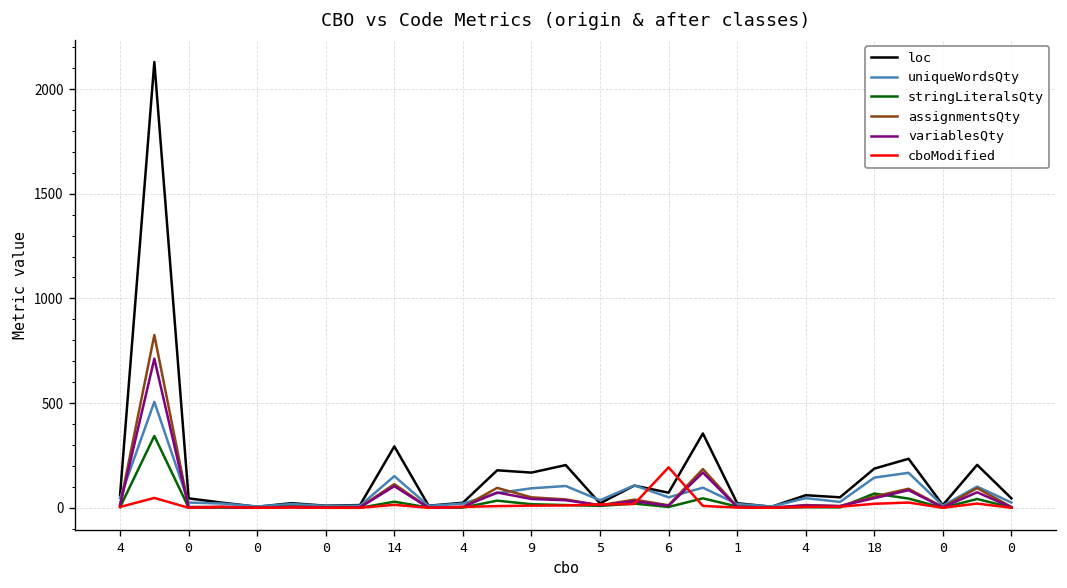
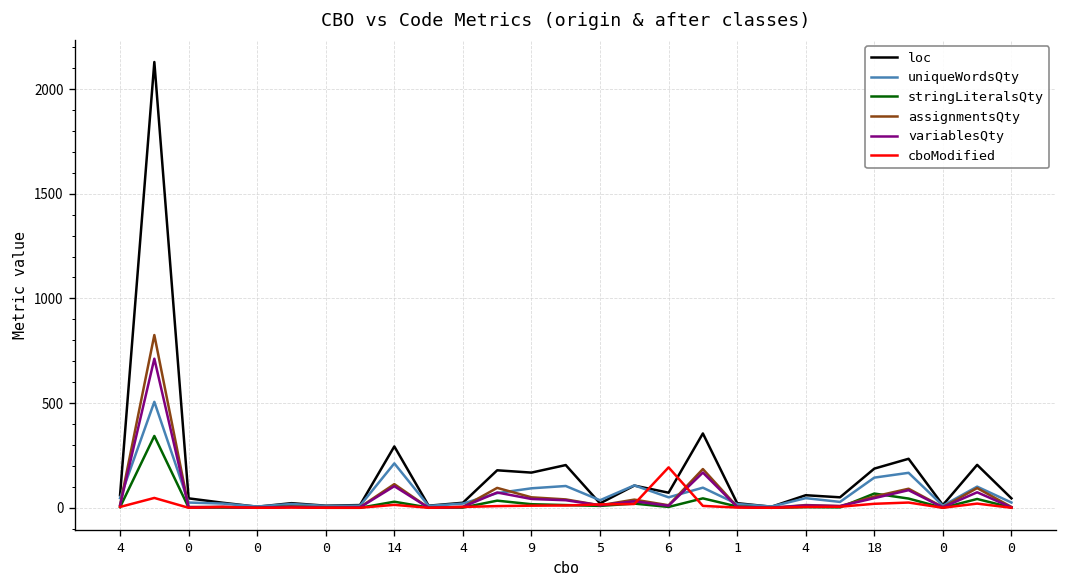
  {
    "loc": {
      "14": 290,
      "6": 70,
      "18": 190
    },
    "uniqueWordsQty": {
-     "14": 150,
+     "14": 210,
      "6": 50,
      "18": 140
    },
    "stringLiteralsQty": {
      "14": 30
    },
    "cboModified": {
      "14": 10,
      "6": 190,
      "18": 20
    }
  }
